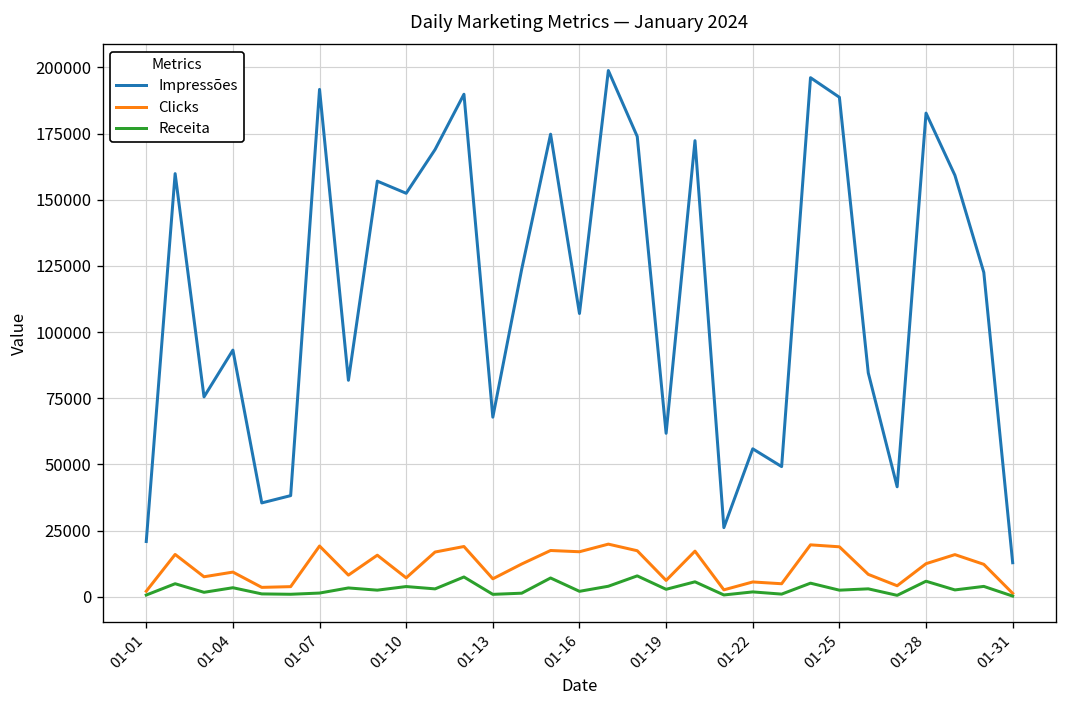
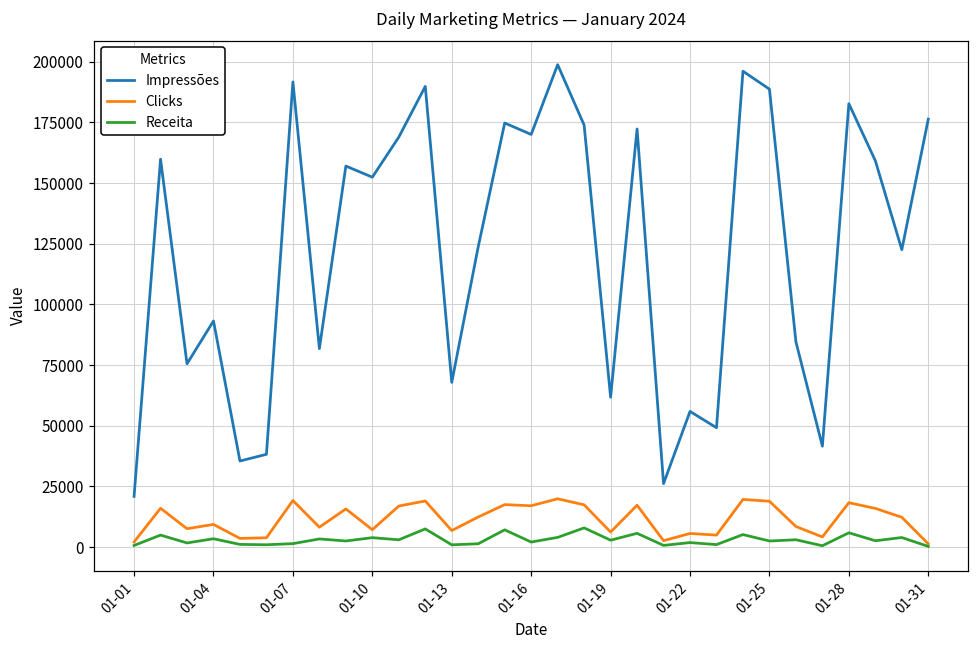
  {
    "Impressões": {
      "01-01": 21000,
      "01-04": 93000,
      "01-07": 192000,
      "01-10": 152000,
      "01-13": 68000,
-     "01-16": 107000,
+     "01-16": 170000,
      "01-19": 62000,
      "01-22": 56000,
      "01-25": 189000,
      "01-28": 183000,
-     "01-31": 13000
+     "01-31": 176000
    },
    "Clicks": {
      "01-01": 2000,
      "01-04": 9000,
      "01-07": 19000,
      "01-10": 7000,
      "01-13": 7000,
      "01-16": 17000,
      "01-19": 6000,
      "01-22": 6000,
      "01-25": 19000,
-     "01-28": 12000
+     "01-28": 18000
    },
    "Receita": {
      "01-01": 1000,
      "01-04": 3000,
      "01-07": 1000,
      "01-10": 4000,
      "01-13": 1000,
      "01-16": 2000,
      "01-19": 3000,
      "01-22": 2000,
      "01-25": 2000,
      "01-28": 6000
    }
  }
